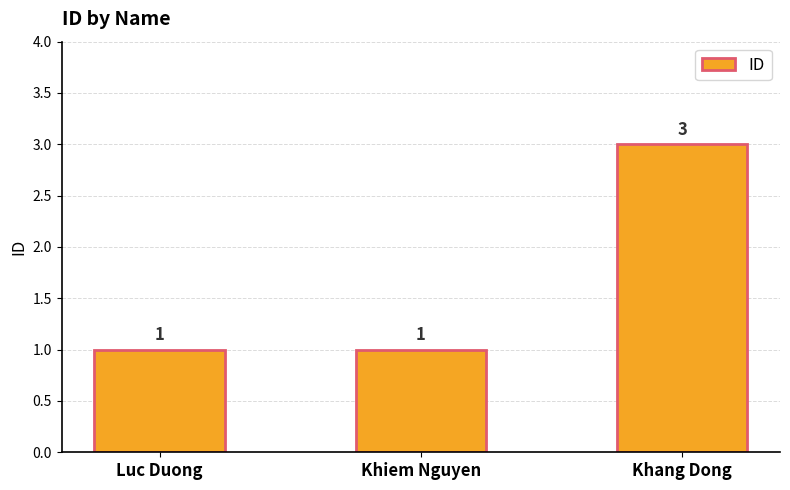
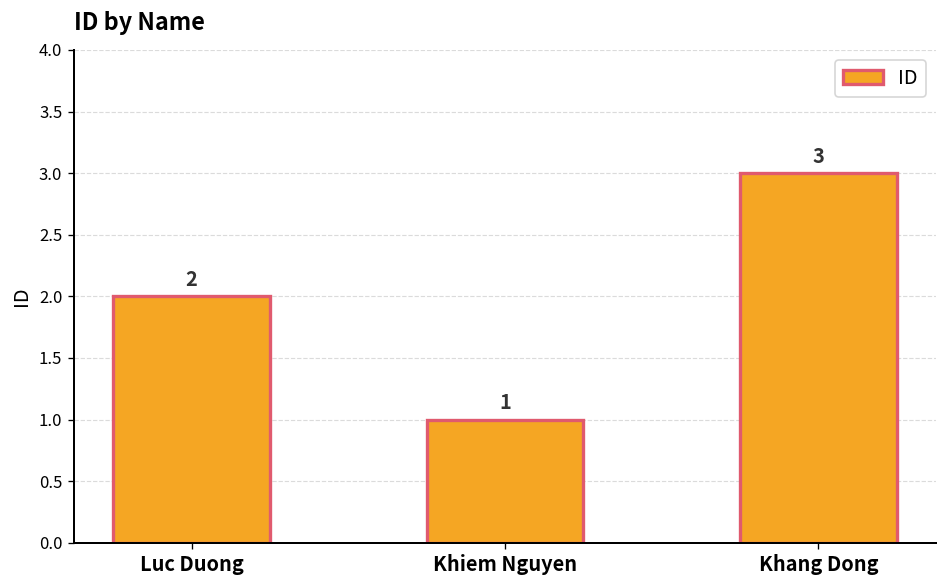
  {
-   "Luc Duong": 1,
+   "Luc Duong": 2,
    "Khiem Nguyen": 1,
    "Khang Dong": 3
  }
